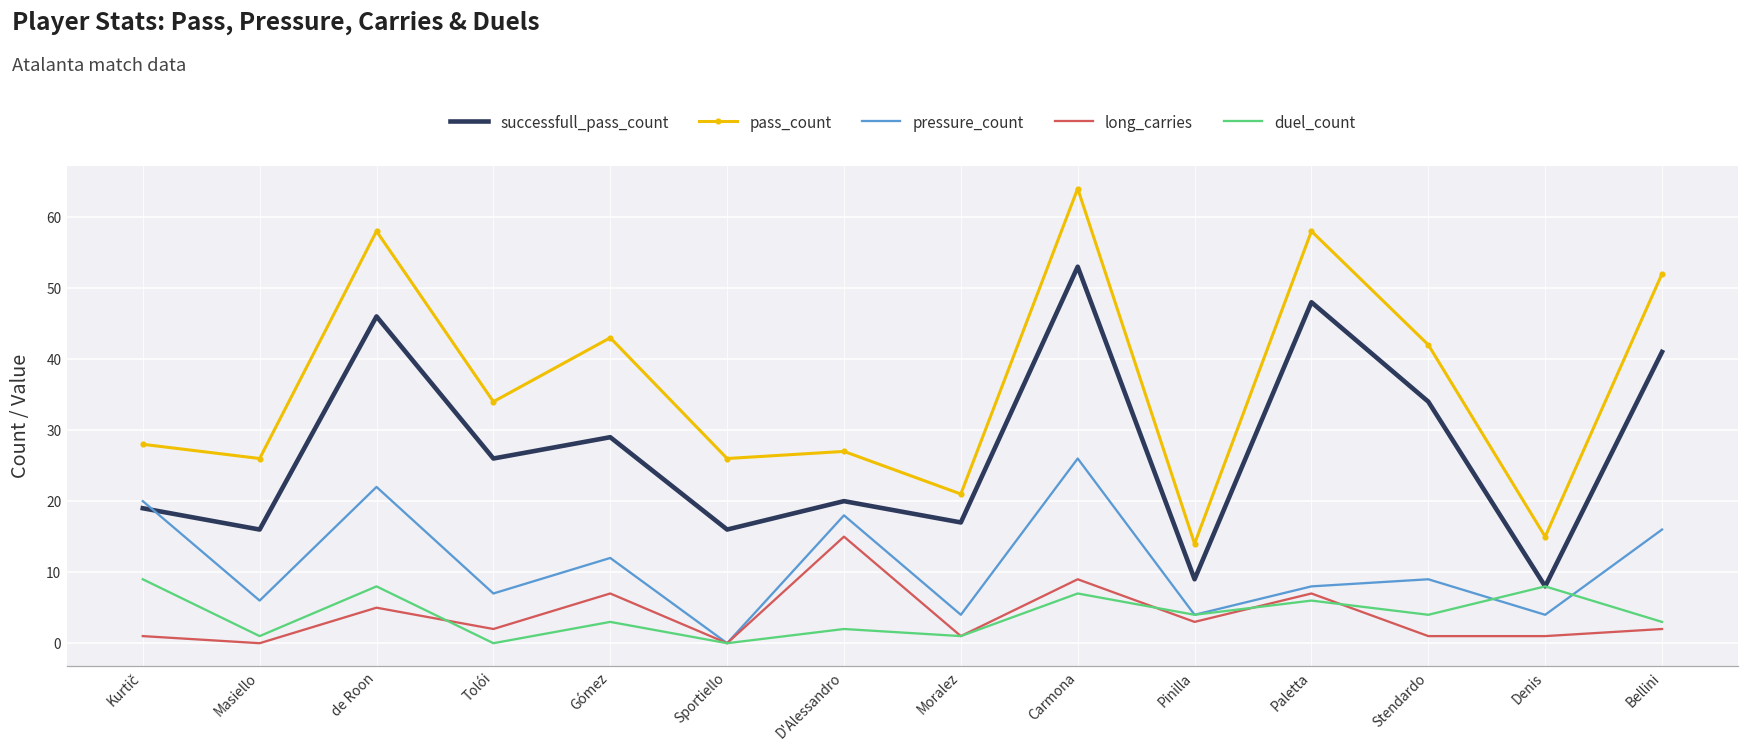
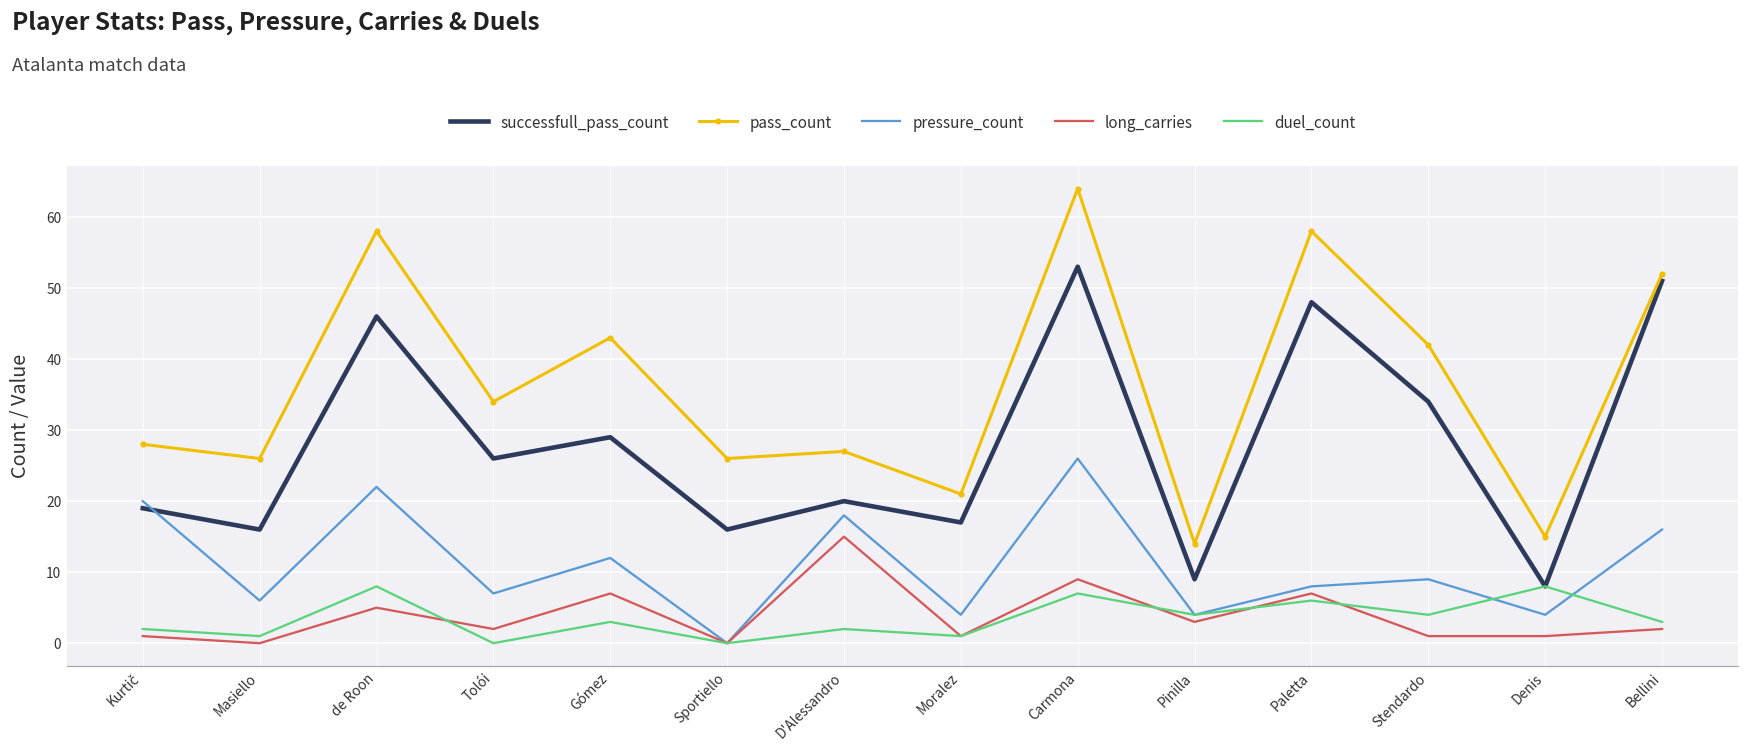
  {
    "successfull_pass_count": {
      "Kurtič": 19,
      "Masiello": 16,
      "de Roon": 46,
      "Tolói": 26,
      "Gómez": 29,
      "Sportiello": 16,
      "D'Alessandro": 20,
      "Moralez": 17,
      "Carmona": 53,
      "Pinilla": 9,
      "Paletta": 48,
      "Stendardo": 34,
-     "Bellini": 41
+     "Bellini": 51
    },
    "pass_count": {
      "Kurtič": 28,
      "Masiello": 26,
      "de Roon": 58,
      "Tolói": 34,
      "Gómez": 43,
      "Sportiello": 26,
      "D'Alessandro": 27,
      "Moralez": 21,
      "Carmona": 64,
      "Pinilla": 14,
      "Paletta": 58,
      "Stendardo": 42,
      "Denis": 15,
      "Bellini": 52
    },
    "pressure_count": {
      "Kurtič": 20,
      "Masiello": 6,
      "de Roon": 22,
      "Tolói": 7,
      "Gómez": 12,
      "D'Alessandro": 18,
      "Moralez": 4,
      "Carmona": 26,
      "Paletta": 8,
      "Stendardo": 9,
      "Denis": 4,
      "Bellini": 16
    },
    "long_carries": {
      "Kurtič": 1,
      "Masiello": 0,
      "de Roon": 5,
      "Tolói": 2,
      "Gómez": 7,
      "D'Alessandro": 15,
      "Carmona": 9,
      "Pinilla": 3,
      "Paletta": 7,
      "Stendardo": 1,
      "Denis": 1,
      "Bellini": 2
    },
    "duel_count": {
-     "Kurtič": 9,
+     "Kurtič": 2,
      "Masiello": 1,
      "de Roon": 8,
      "Tolói": 0,
      "Gómez": 3,
      "D'Alessandro": 2,
      "Carmona": 7,
      "Paletta": 6,
      "Stendardo": 4,
      "Bellini": 3
    }
  }
